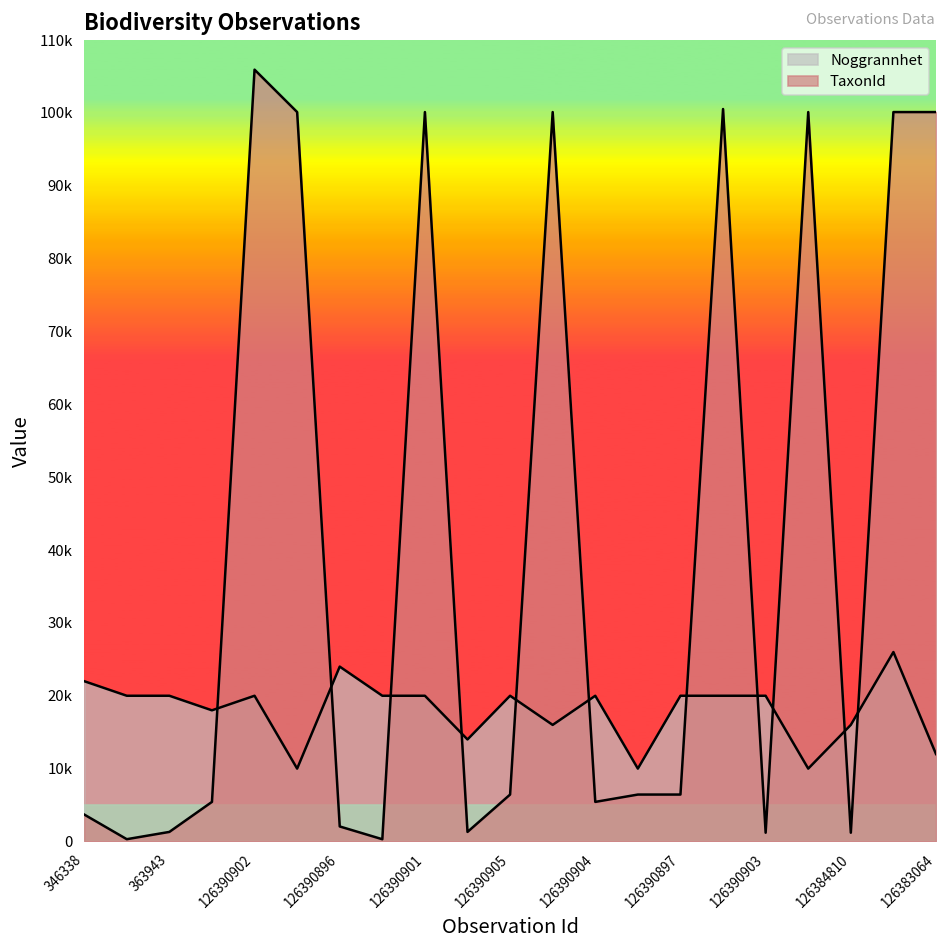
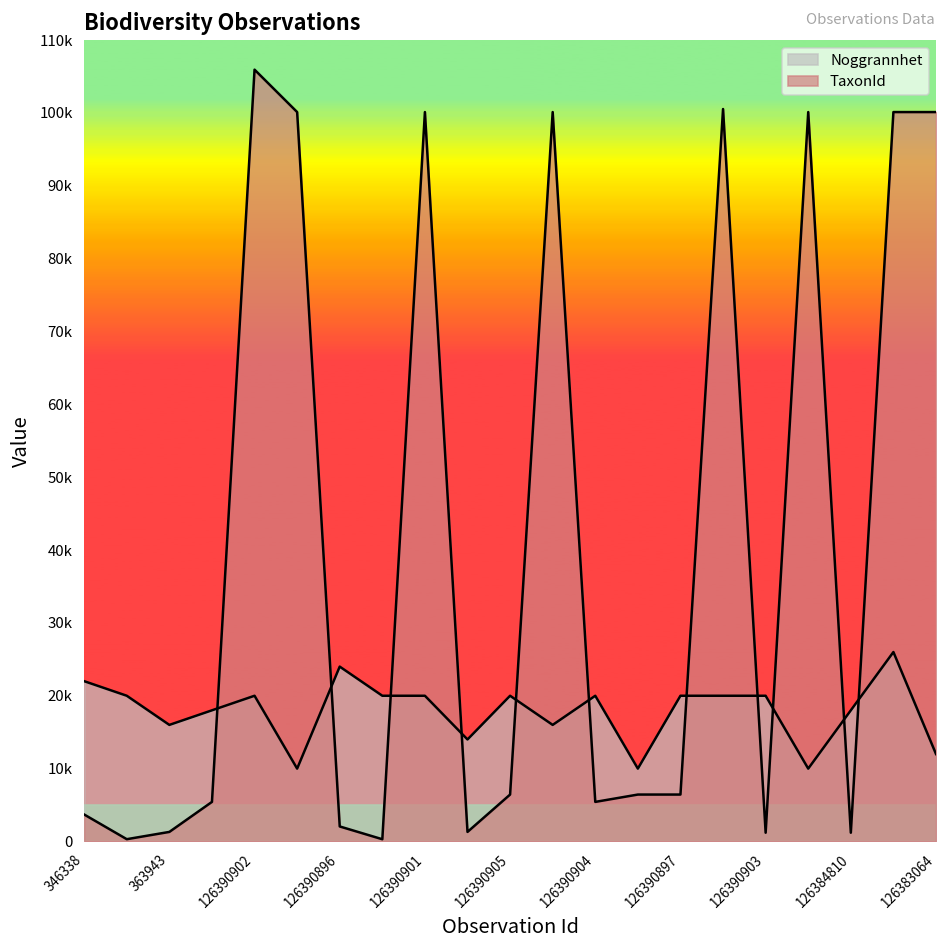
  {
    "Noggrannhet": {
      "346338": 22000,
-     "363943": 20000,
+     "363943": 16000,
      "126390902": 20000,
      "126390896": 24000,
      "126390901": 20000,
      "126390905": 20000,
      "126390904": 20000,
      "126390897": 20000,
      "126390903": 20000,
-     "126384810": 16000,
+     "126384810": 18000,
      "126383064": 12000
    },
    "TaxonId": {
      "126390902": 106000,
      "126390901": 100000,
      "126390905": 6000,
      "126390904": 5000,
      "126390897": 6000,
      "126383064": 100000
    }
  }
